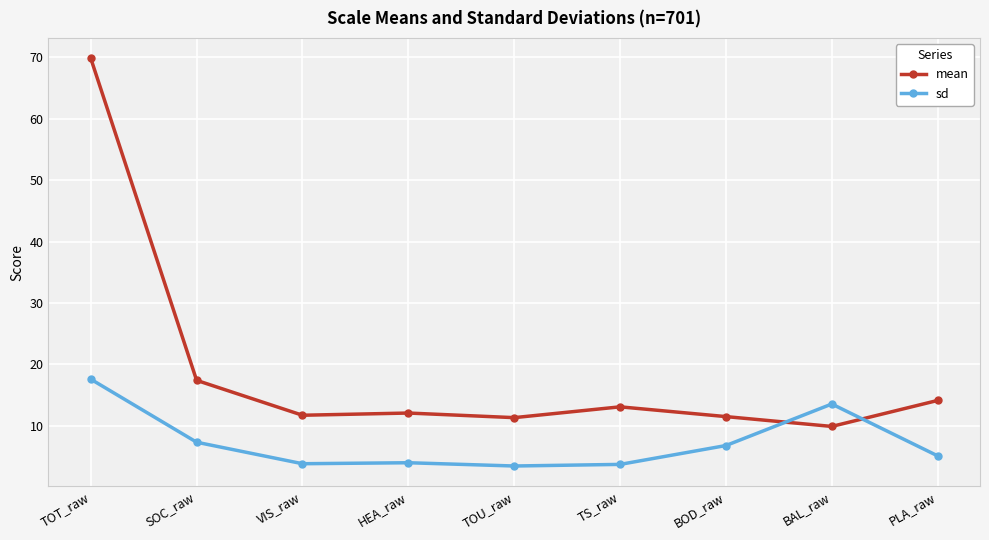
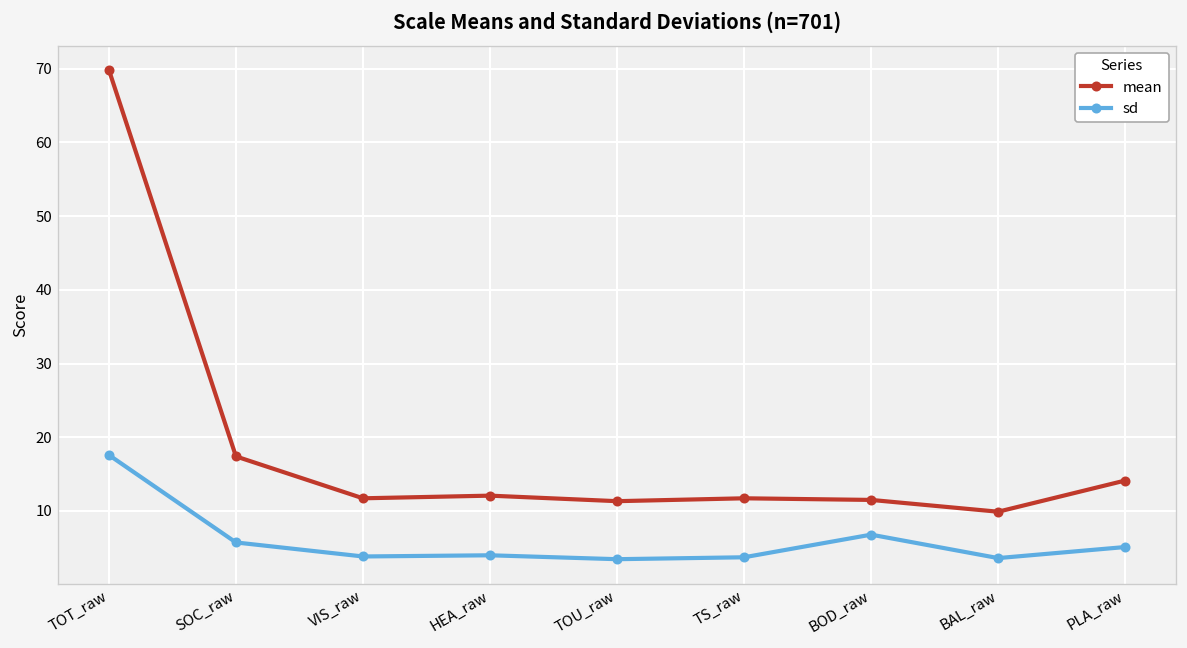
  {
    "mean": {
      "TOT_raw": 70,
      "SOC_raw": 17,
      "VIS_raw": 12,
      "HEA_raw": 12,
      "TOU_raw": 11,
-     "TS_raw": 13,
+     "TS_raw": 12,
      "BOD_raw": 12,
      "BAL_raw": 10,
      "PLA_raw": 14
    },
    "sd": {
      "TOT_raw": 18,
-     "SOC_raw": 7,
+     "SOC_raw": 6,
      "VIS_raw": 4,
      "HEA_raw": 4,
      "TOU_raw": 3,
      "TS_raw": 4,
      "BOD_raw": 7,
-     "BAL_raw": 14,
+     "BAL_raw": 4,
      "PLA_raw": 5
    }
  }
